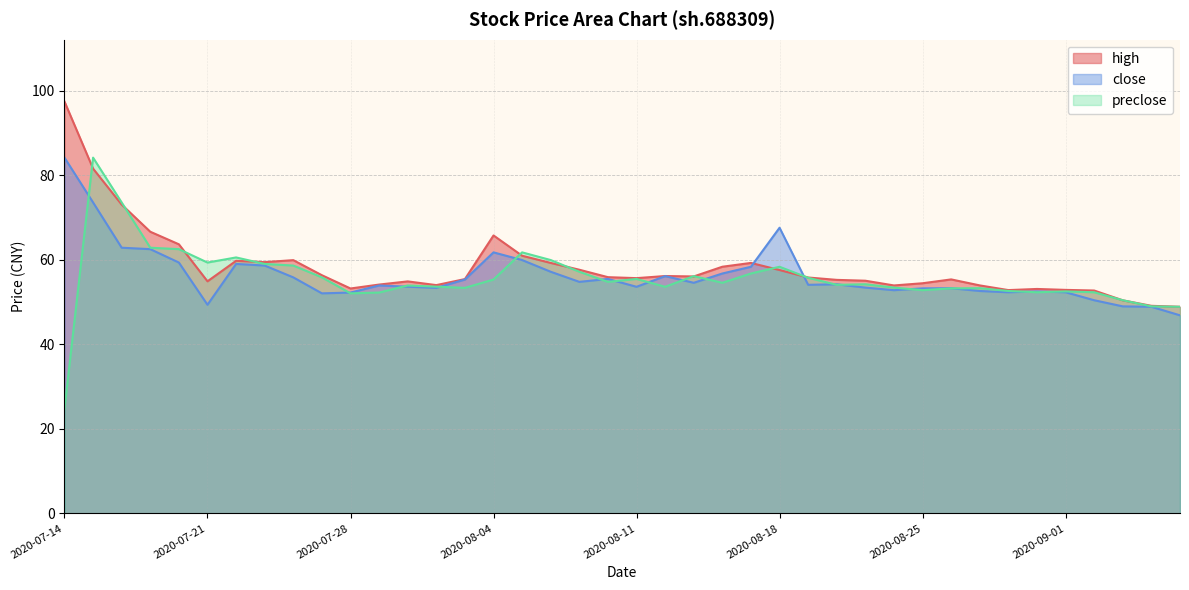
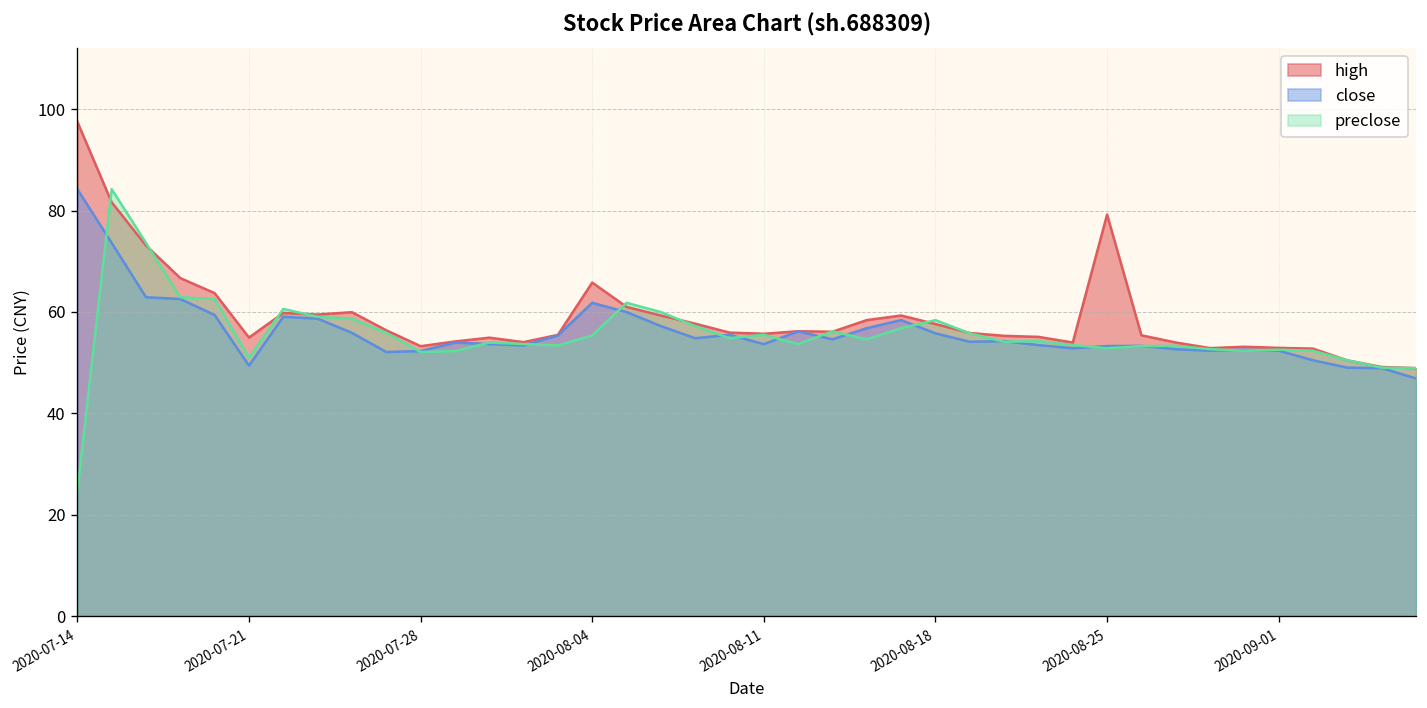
  {
    "high": {
      "2020-07-14": 98,
      "2020-07-21": 55,
      "2020-07-28": 53,
      "2020-08-04": 66,
      "2020-08-18": 58,
-     "2020-08-25": 54
+     "2020-08-25": 79
    },
    "close": {
      "2020-07-14": 84,
      "2020-07-21": 49,
      "2020-08-04": 62,
      "2020-08-11": 54,
-     "2020-08-18": 68
+     "2020-08-18": 56
    },
    "preclose": {
      "2020-07-14": 25,
-     "2020-07-21": 59,
+     "2020-07-21": 51,
      "2020-08-04": 55,
      "2020-08-18": 58
    }
  }
